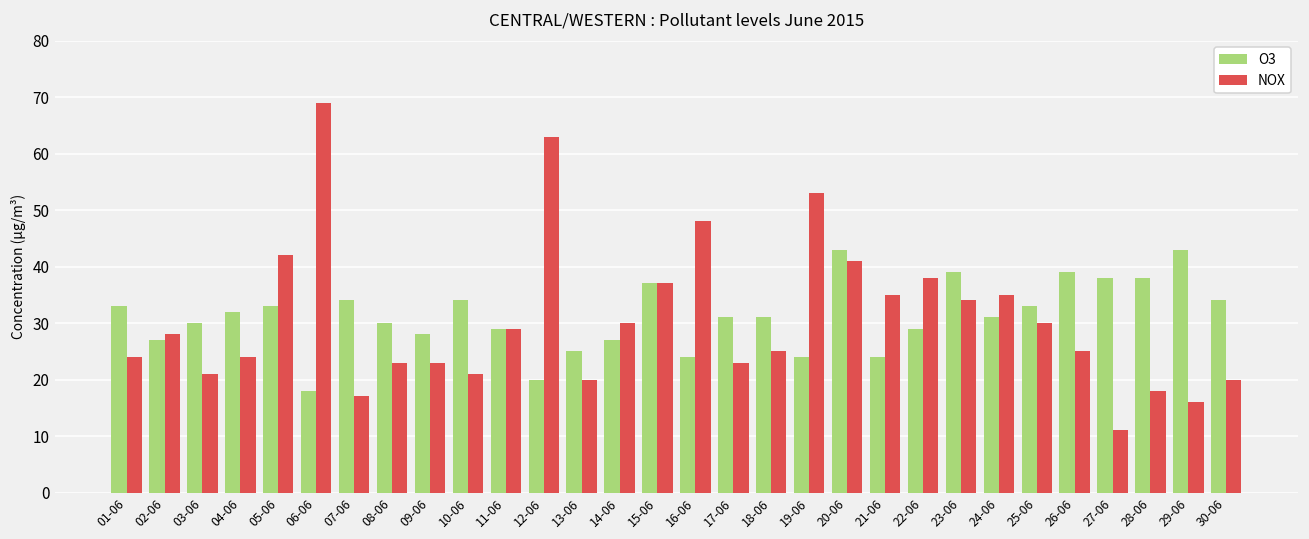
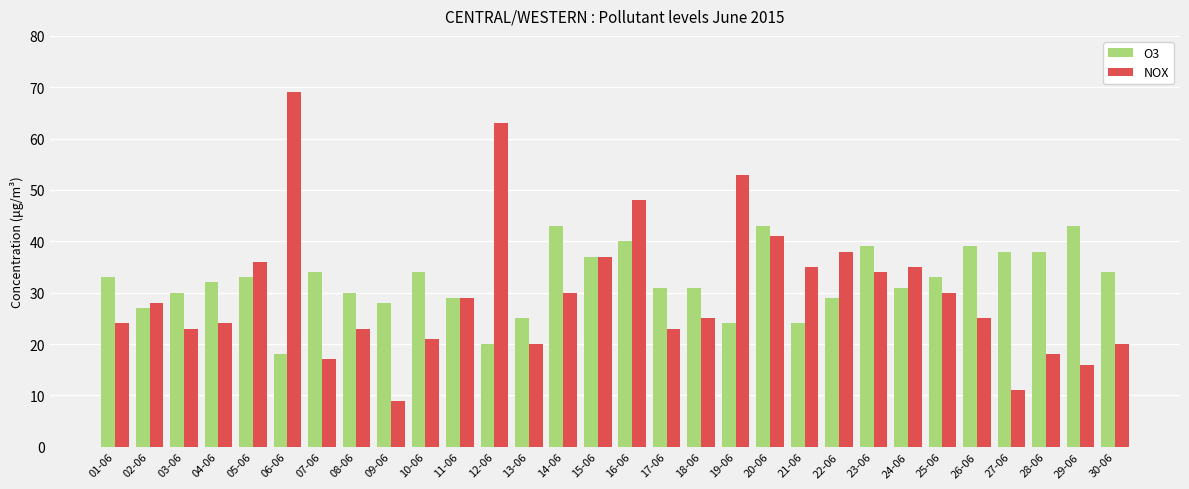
  {
    "O3": {
      "01-06": 33,
      "02-06": 27,
      "03-06": 30,
      "04-06": 32,
      "05-06": 33,
      "06-06": 18,
      "07-06": 34,
      "08-06": 30,
      "09-06": 28,
      "10-06": 34,
      "11-06": 29,
      "12-06": 20,
      "13-06": 25,
-     "14-06": 27,
+     "14-06": 43,
      "15-06": 37,
-     "16-06": 24,
+     "16-06": 40,
      "17-06": 31,
      "18-06": 31,
      "19-06": 24,
      "20-06": 43,
      "21-06": 24,
      "22-06": 29,
      "23-06": 39,
      "24-06": 31,
      "25-06": 33,
      "26-06": 39,
      "27-06": 38,
      "28-06": 38,
      "29-06": 43,
      "30-06": 34
    },
    "NOX": {
      "01-06": 24,
      "02-06": 28,
-     "03-06": 21,
+     "03-06": 23,
      "04-06": 24,
-     "05-06": 42,
+     "05-06": 36,
      "06-06": 69,
      "07-06": 17,
      "08-06": 23,
-     "09-06": 23,
+     "09-06": 9,
      "10-06": 21,
      "11-06": 29,
      "12-06": 63,
      "13-06": 20,
      "14-06": 30,
      "15-06": 37,
      "16-06": 48,
      "17-06": 23,
      "18-06": 25,
      "19-06": 53,
      "20-06": 41,
      "21-06": 35,
      "22-06": 38,
      "23-06": 34,
      "24-06": 35,
      "25-06": 30,
      "26-06": 25,
      "27-06": 11,
      "28-06": 18,
      "29-06": 16,
      "30-06": 20
    }
  }
